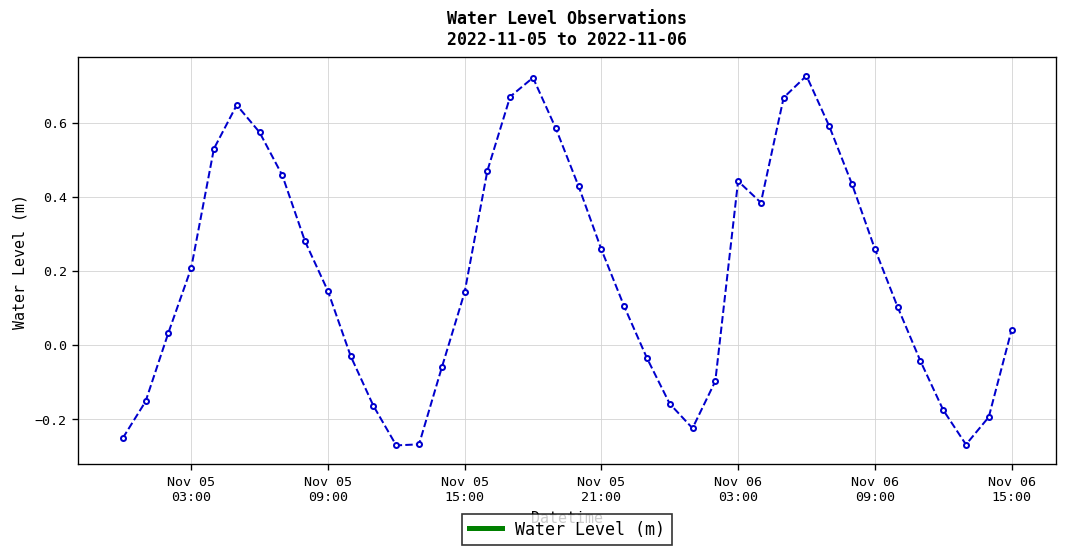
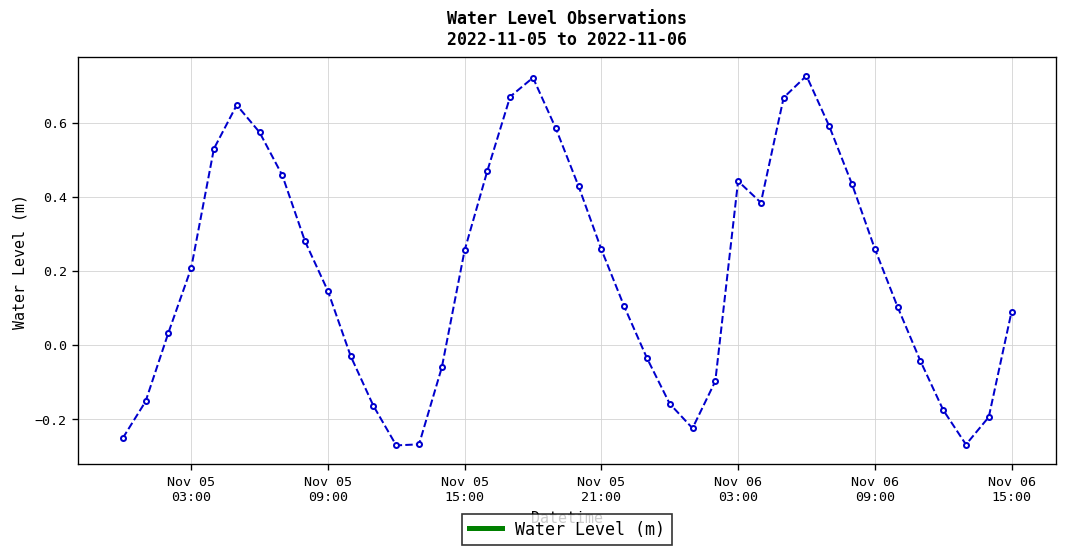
  {
    "Nov 05 03:00": 0.21,
    "Nov 05 09:00": 0.15,
-   "Nov 05 15:00": 0.14,
+   "Nov 05 15:00": 0.26,
    "Nov 05 21:00": 0.26,
    "Nov 06 03:00": 0.44,
    "Nov 06 09:00": 0.26,
-   "Nov 06 15:00": 0.04
+   "Nov 06 15:00": 0.09
  }
